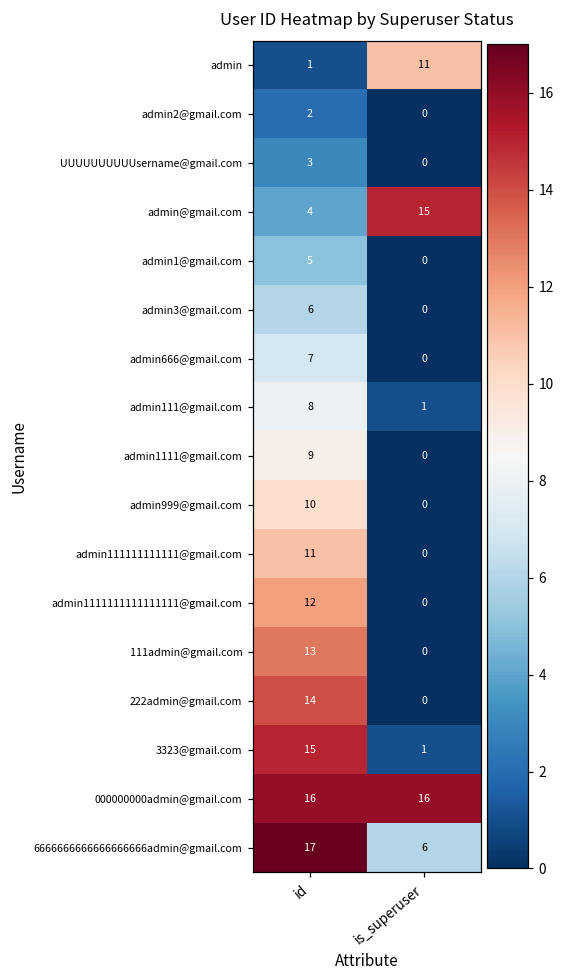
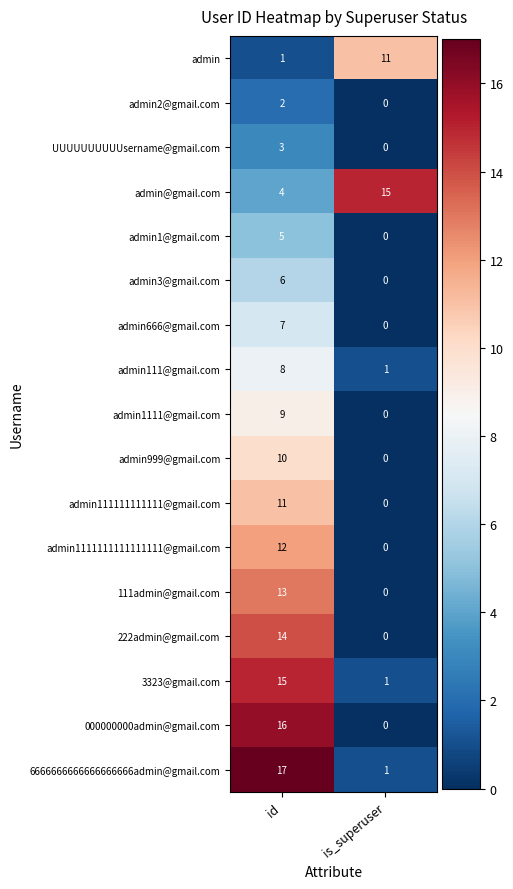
  {
    "admin": {
      "id": 1,
      "is_superuser": 11
    },
    "admin2@gmail.com": {
      "id": 2,
      "is_superuser": 0
    },
    "UUUUUUUUUUsername@gmail.com": {
      "id": 3,
      "is_superuser": 0
    },
    "admin@gmail.com": {
      "id": 4,
      "is_superuser": 15
    },
    "admin1@gmail.com": {
      "id": 5,
      "is_superuser": 0
    },
    "admin3@gmail.com": {
      "id": 6,
      "is_superuser": 0
    },
    "admin666@gmail.com": {
      "id": 7,
      "is_superuser": 0
    },
    "admin111@gmail.com": {
      "id": 8,
      "is_superuser": 1
    },
    "admin1111@gmail.com": {
      "id": 9,
      "is_superuser": 0
    },
    "admin999@gmail.com": {
      "id": 10,
      "is_superuser": 0
    },
    "admin111111111111@gmail.com": {
      "id": 11,
      "is_superuser": 0
    },
    "admin1111111111111111@gmail.com": {
      "id": 12,
      "is_superuser": 0
    },
    "111admin@gmail.com": {
      "id": 13,
      "is_superuser": 0
    },
    "222admin@gmail.com": {
      "id": 14,
      "is_superuser": 0
    },
    "3323@gmail.com": {
      "id": 15,
      "is_superuser": 1
    },
    "000000000admin@gmail.com": {
      "id": 16,
-     "is_superuser": 16
+     "is_superuser": 0
    },
    "6666666666666666666admin@gmail.com": {
      "id": 17,
-     "is_superuser": 6
+     "is_superuser": 1
    }
  }
